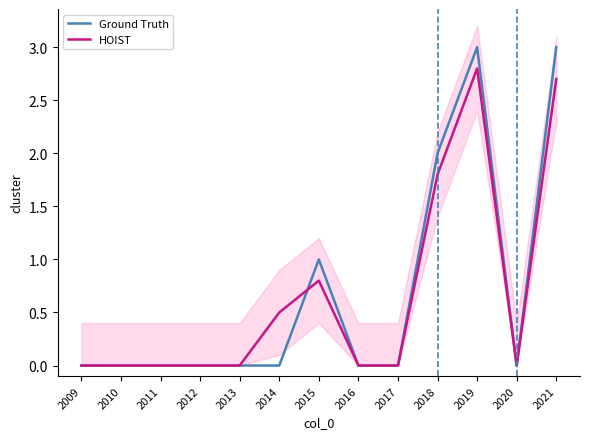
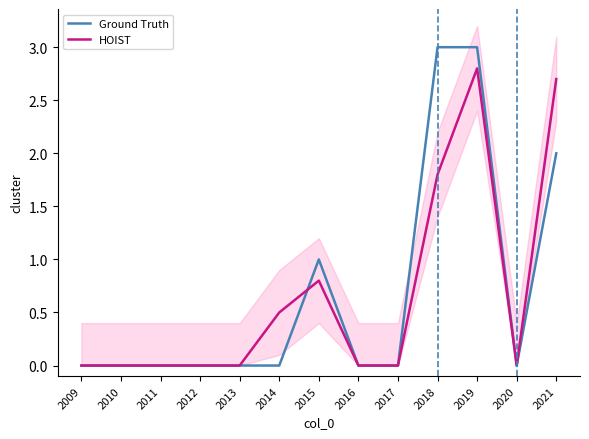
  {
    "Ground Truth": {
      "2014": 0,
      "2015": 1,
-     "2018": 2,
+     "2018": 3,
      "2019": 3,
-     "2021": 3
+     "2021": 2
    },
    "HOIST": {
      "2014": 0.50,
      "2015": 0.80,
      "2018": 1.80,
      "2019": 2.80,
      "2021": 2.70
    }
  }
